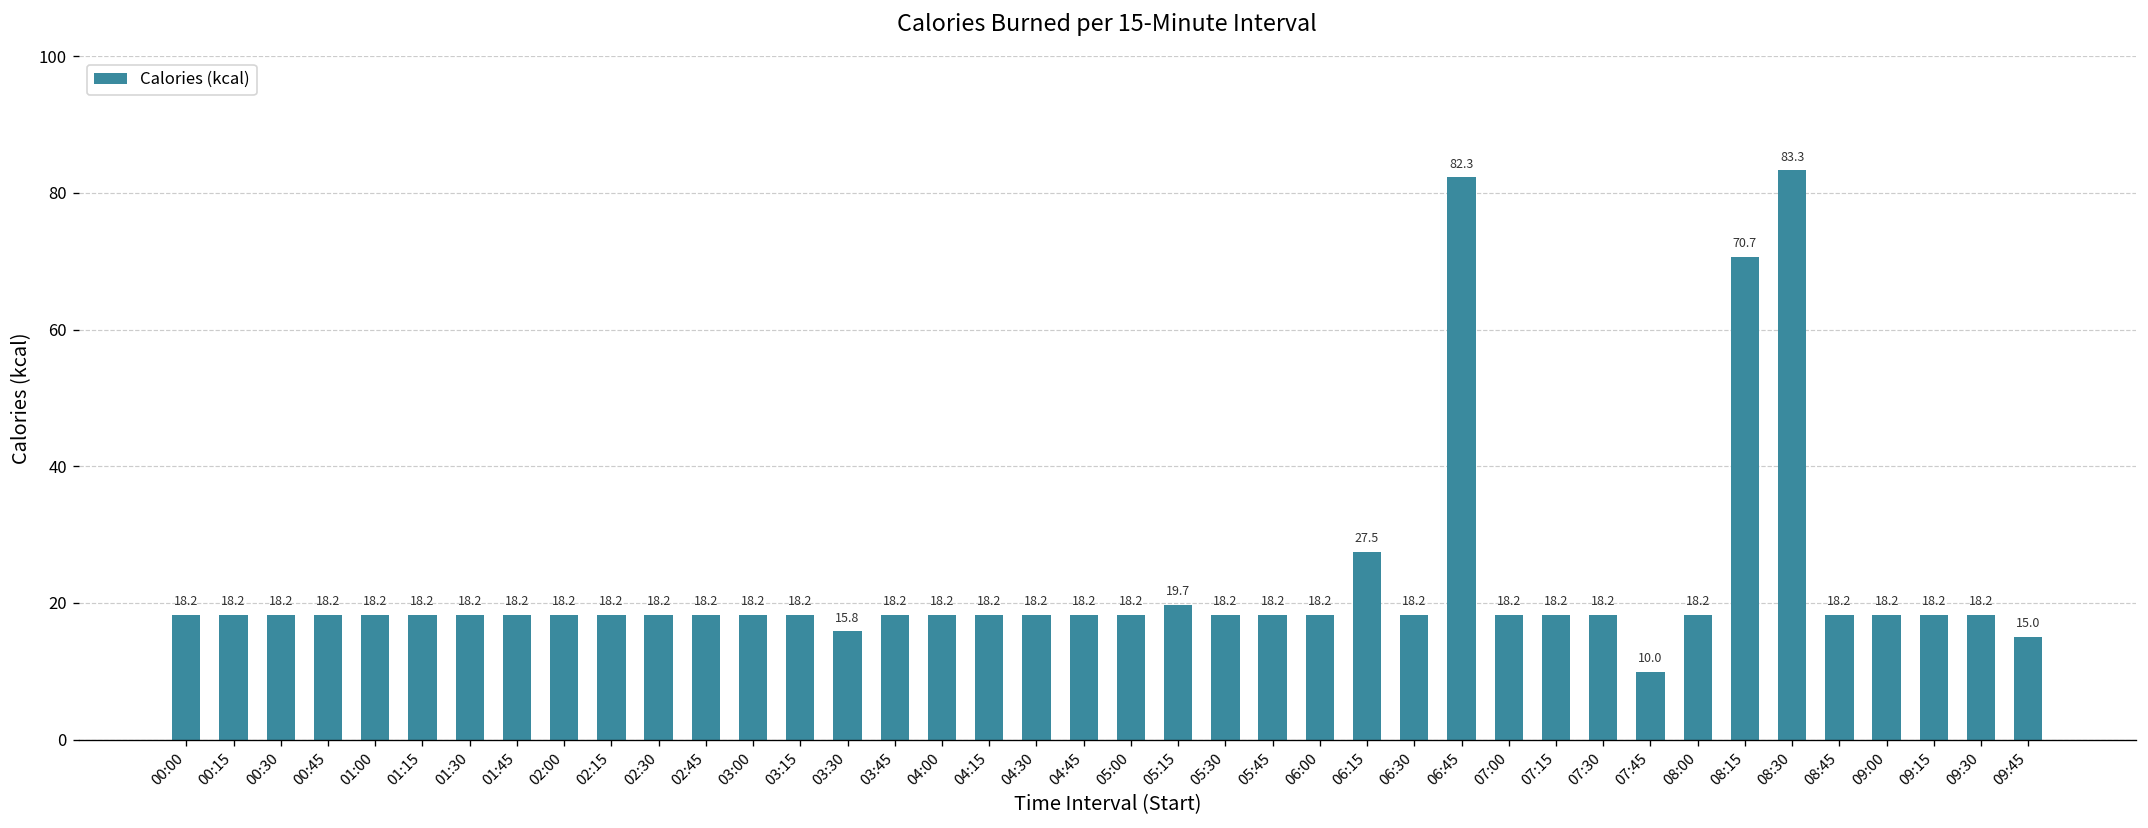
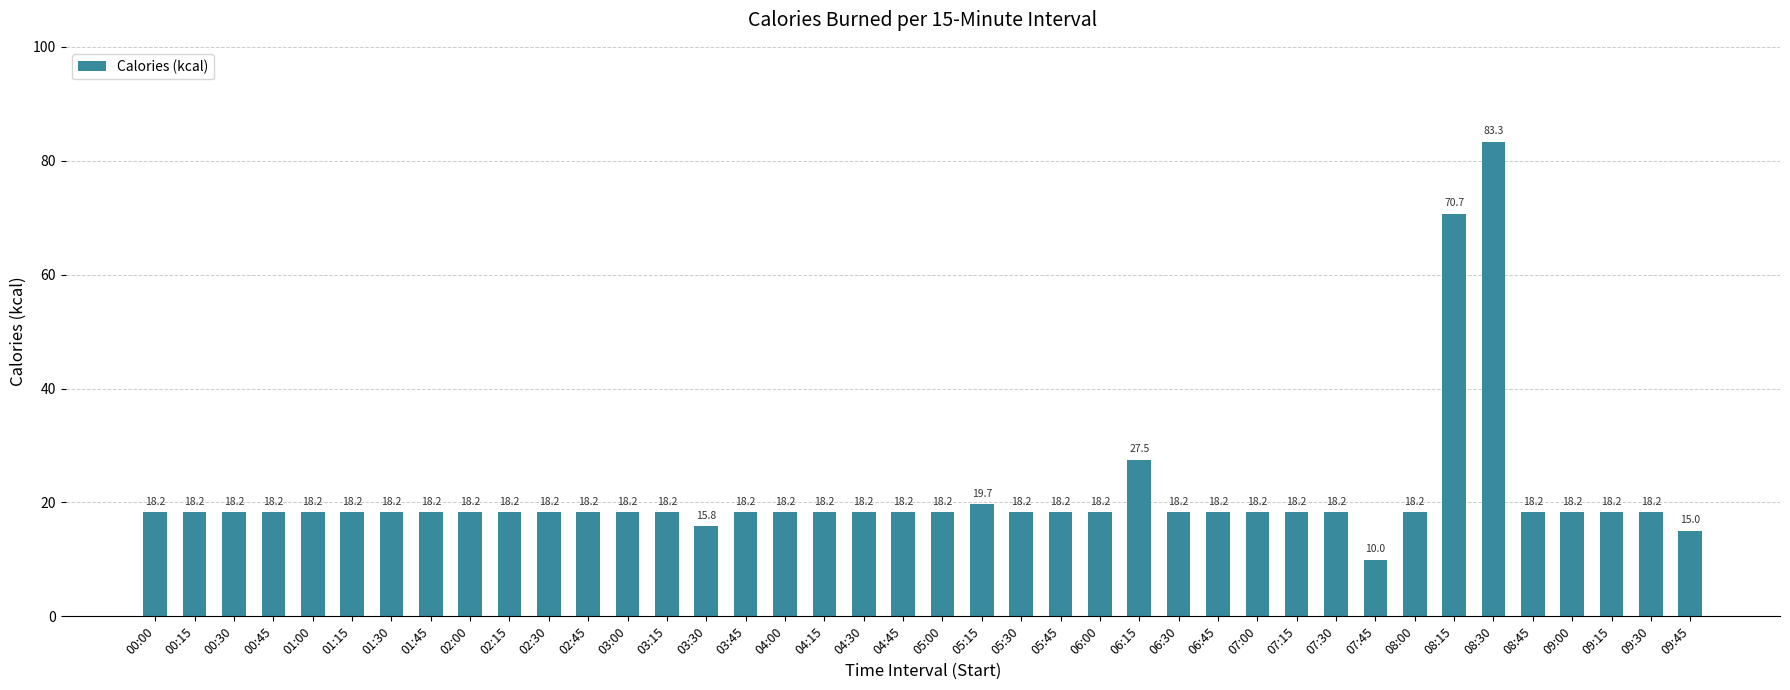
  {
    "00:00": 18.2,
    "00:15": 18.2,
    "00:30": 18.2,
    "00:45": 18.2,
    "01:00": 18.2,
    "01:15": 18.2,
    "01:30": 18.2,
    "01:45": 18.2,
    "02:00": 18.2,
    "02:15": 18.2,
    "02:30": 18.2,
    "02:45": 18.2,
    "03:00": 18.2,
    "03:15": 18.2,
    "03:30": 15.8,
    "03:45": 18.2,
    "04:00": 18.2,
    "04:15": 18.2,
    "04:30": 18.2,
    "04:45": 18.2,
    "05:00": 18.2,
    "05:15": 19.7,
    "05:30": 18.2,
    "05:45": 18.2,
    "06:00": 18.2,
    "06:15": 27.5,
    "06:30": 18.2,
-   "06:45": 82.3,
+   "06:45": 18.2,
    "07:00": 18.2,
    "07:15": 18.2,
    "07:30": 18.2,
    "07:45": 10.0,
    "08:00": 18.2,
    "08:15": 70.7,
    "08:30": 83.3,
    "08:45": 18.2,
    "09:00": 18.2,
    "09:15": 18.2,
    "09:30": 18.2,
    "09:45": 15.0
  }
